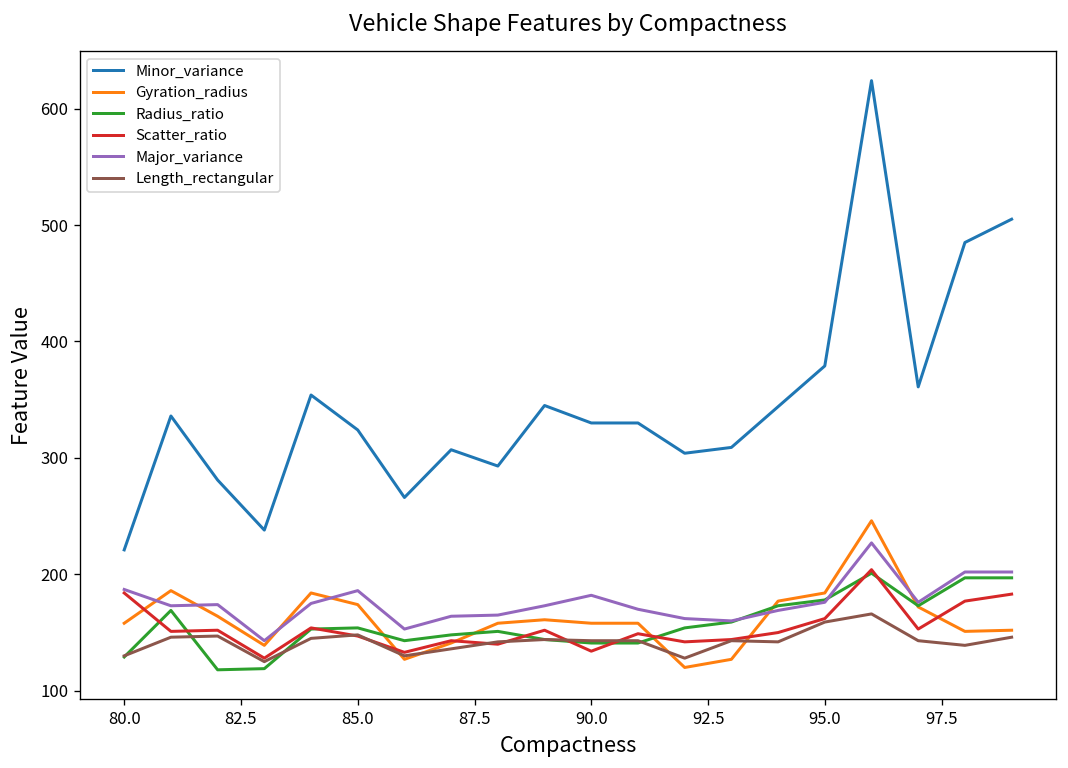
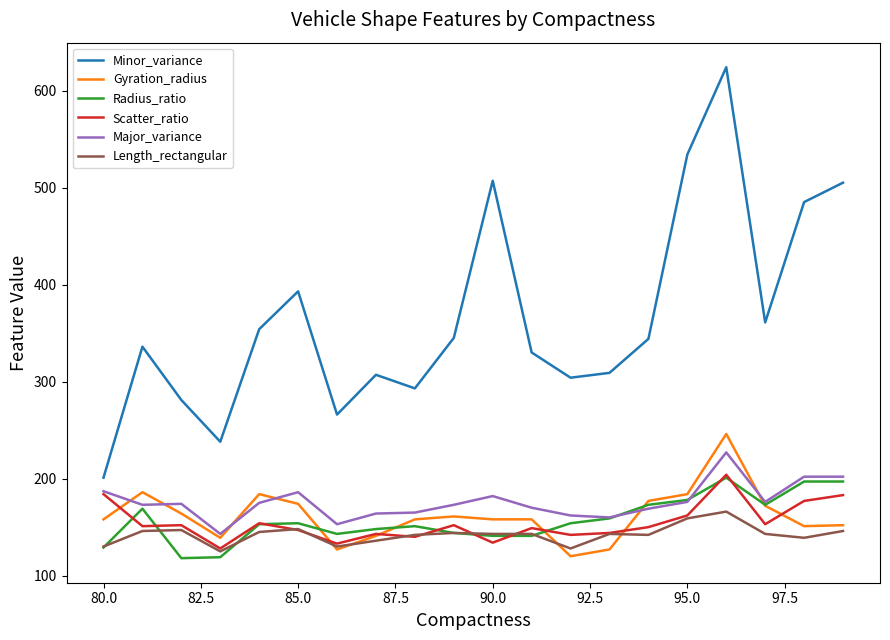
  {
    "Minor_variance": {
-     "80.0": 220,
-     "85.0": 320,
-     "90.0": 330,
-     "95.0": 380
+     "80.0": 200,
+     "85.0": 390,
+     "90.0": 510,
+     "95.0": 530
    },
    "Gyration_radius": {
      "80.0": 160,
      "85.0": 170,
      "90.0": 160,
      "95.0": 180
    },
    "Radius_ratio": {
      "85.0": 150
    },
    "Scatter_ratio": {
      "80.0": 180,
      "90.0": 130,
      "95.0": 160
    },
    "Major_variance": {
      "80.0": 190,
      "85.0": 190,
      "90.0": 180
    },
    "Length_rectangular": {
      "95.0": 160
    }
  }
